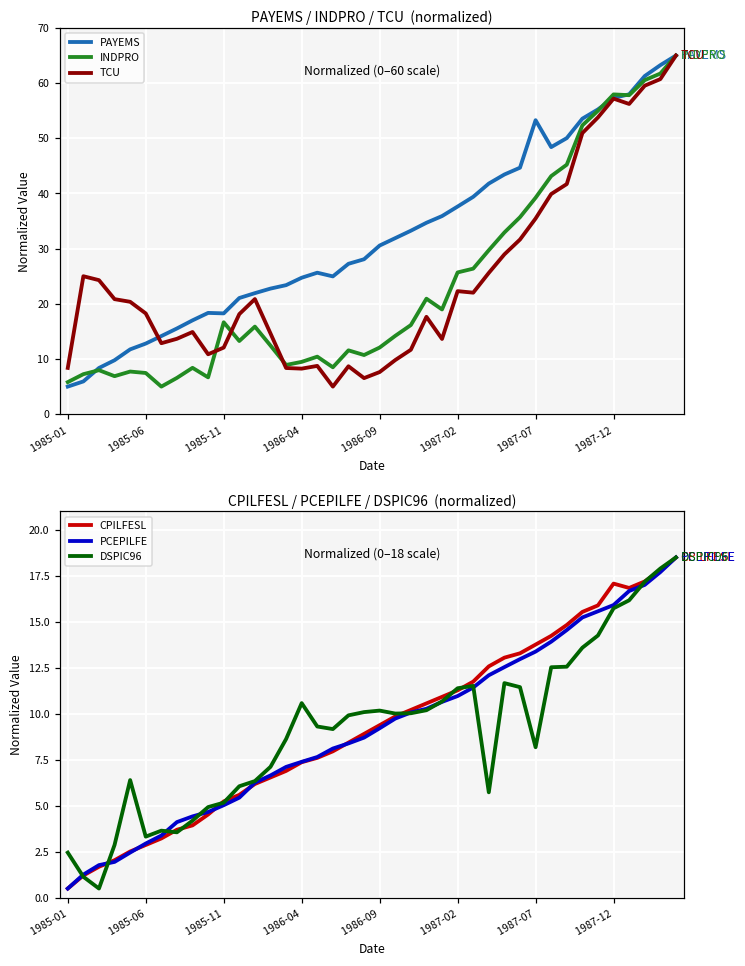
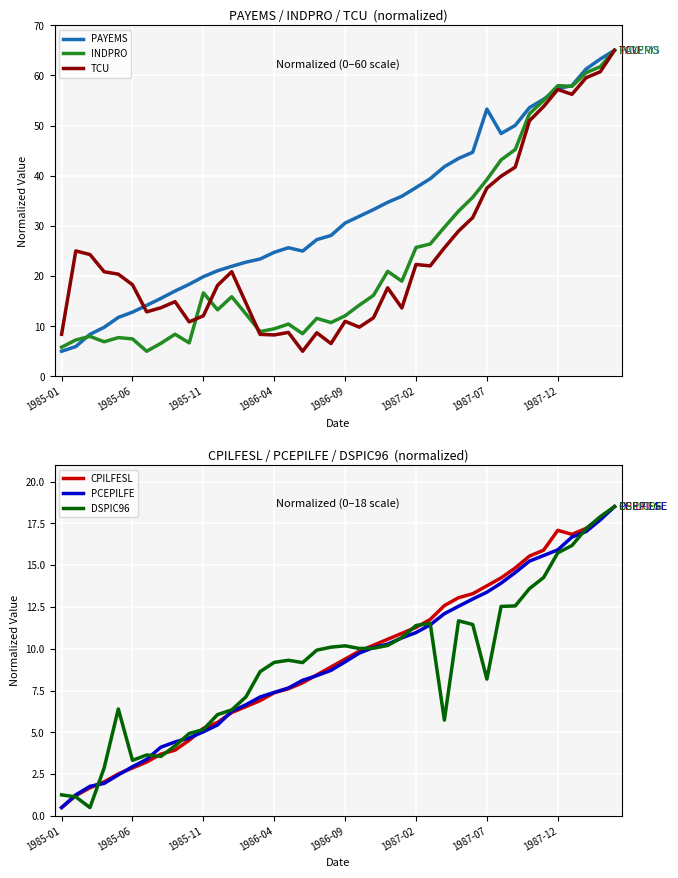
  {
    "PAYEMS / INDPRO / TCU (normalized)": {
      "PAYEMS": {
        "1985-01": 5,
        "1985-06": 13,
-       "1985-11": 18,
+       "1985-11": 20,
        "1986-04": 25,
        "1986-09": 31,
        "1987-02": 38,
        "1987-07": 53
      },
      "INDPRO": {
        "1985-01": 6,
        "1985-06": 7,
        "1985-11": 17,
        "1986-04": 9,
        "1986-09": 12,
        "1987-02": 26,
        "1987-07": 39,
        "1987-12": 58
      },
      "TCU": {
        "1985-01": 8,
        "1985-06": 18,
        "1985-11": 12,
        "1986-04": 8,
-       "1986-09": 8,
+       "1986-09": 11,
        "1987-02": 22,
-       "1987-07": 35
+       "1987-07": 38
      }
    },
    "CPILFESL / PCEPILFE / DSPIC96 (normalized)": {
      "CPILFESL": {
        "1986-09": 9.4,
        "1987-07": 13.8,
        "1987-12": 17.1
      },
      "PCEPILFE": {
        "1986-09": 9.2,
        "1987-02": 11.0,
        "1987-07": 13.4,
        "1987-12": 15.9
      },
      "DSPIC96": {
-       "1985-01": 2.5,
+       "1985-01": 1.3,
        "1985-06": 3.3,
-       "1986-04": 10.6,
+       "1986-04": 9.2,
        "1986-09": 10.2,
        "1987-07": 8.2,
        "1987-12": 15.7
      }
    }
  }
